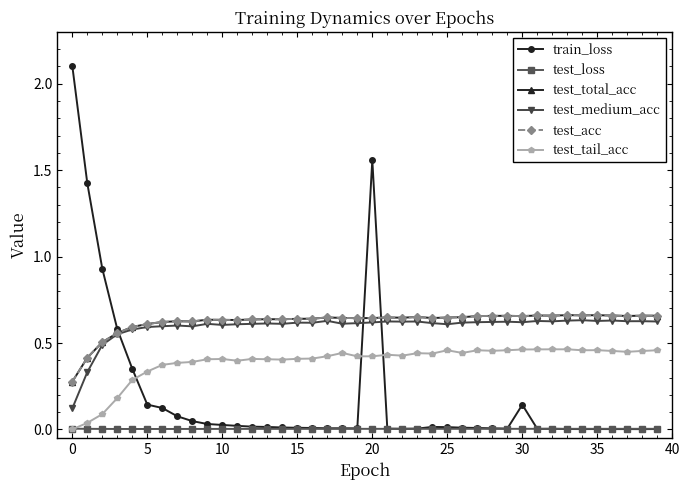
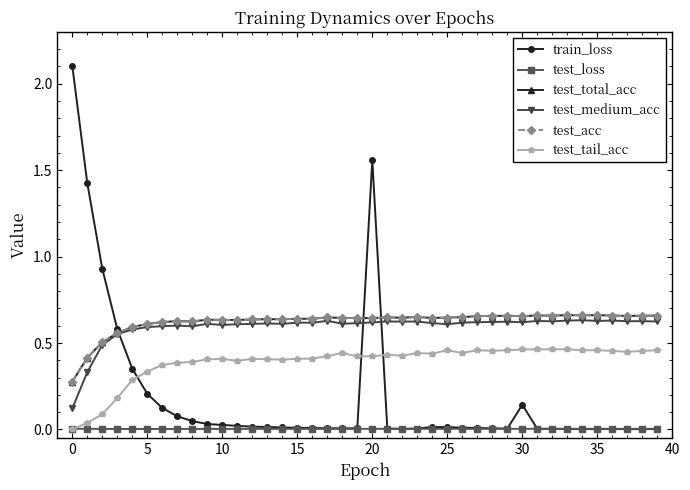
  {
    "train_loss": {
      "0": 2.10,
-     "5": 0.14,
+     "5": 0.21,
      "10": 0.03,
      "20": 1.56,
      "30": 0.14
    }
  }
